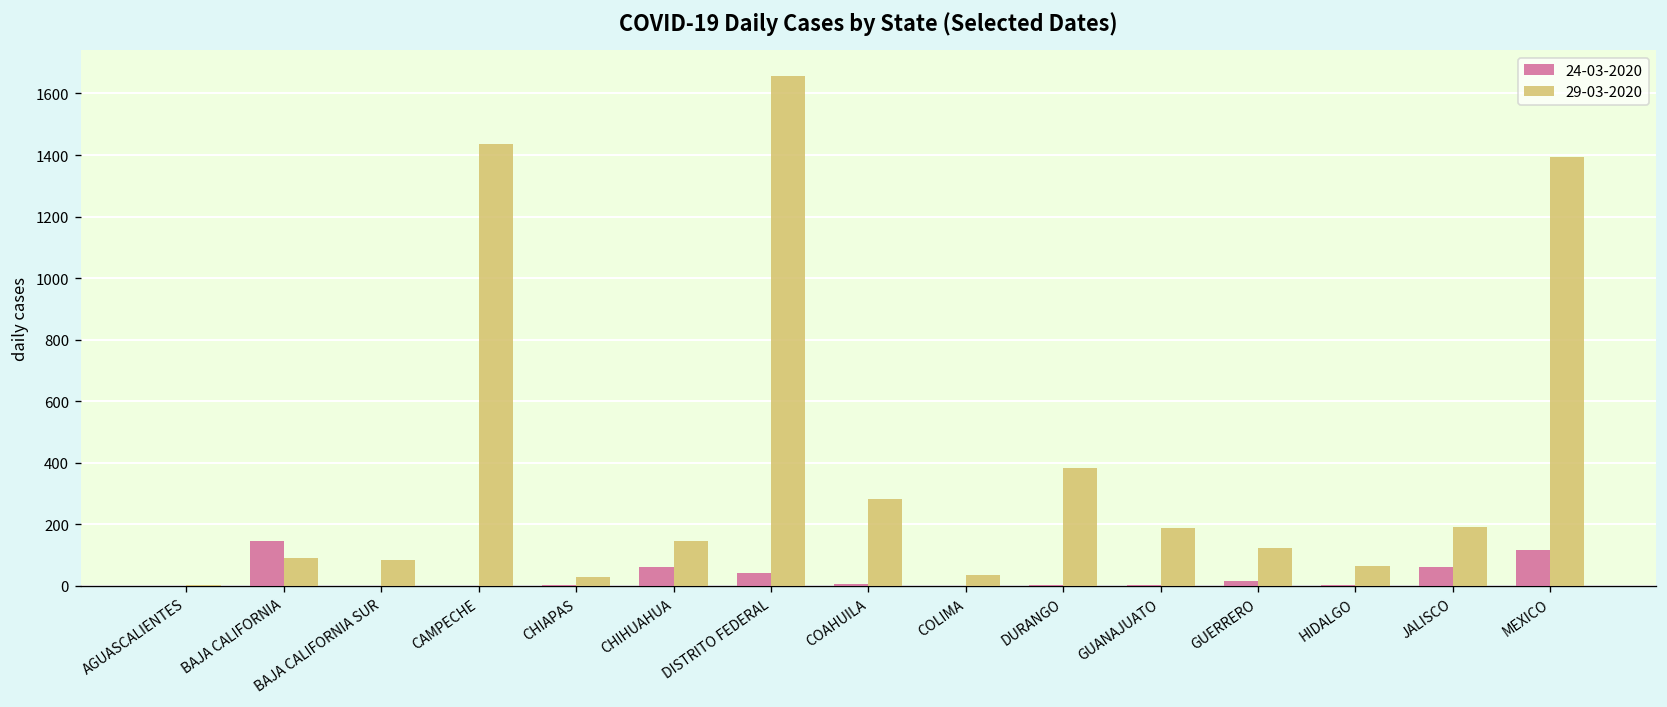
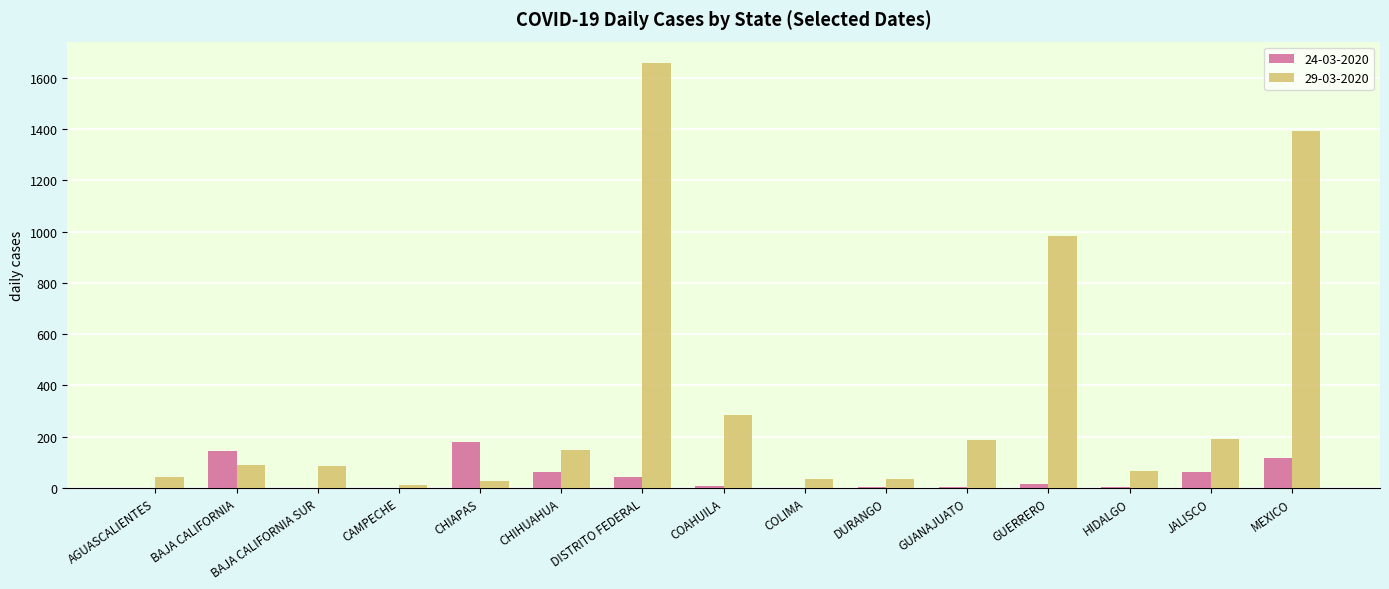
  {
    "24-03-2020": {
      "AGUASCALIENTES": 0,
      "BAJA CALIFORNIA": 140,
      "BAJA CALIFORNIA SUR": 0,
      "CAMPECHE": 0,
-     "CHIAPAS": 0,
+     "CHIAPAS": 180,
      "CHIHUAHUA": 60,
      "DISTRITO FEDERAL": 40,
      "COLIMA": 0,
      "GUERRERO": 20,
      "JALISCO": 60,
      "MEXICO": 120
    },
    "29-03-2020": {
-     "AGUASCALIENTES": 0,
+     "AGUASCALIENTES": 40,
      "BAJA CALIFORNIA": 90,
      "BAJA CALIFORNIA SUR": 80,
-     "CAMPECHE": 1440,
+     "CAMPECHE": 10,
      "CHIAPAS": 30,
      "CHIHUAHUA": 150,
      "DISTRITO FEDERAL": 1660,
      "COAHUILA": 280,
      "COLIMA": 30,
-     "DURANGO": 380,
+     "DURANGO": 30,
      "GUANAJUATO": 190,
-     "GUERRERO": 120,
+     "GUERRERO": 980,
      "HIDALGO": 60,
      "JALISCO": 190,
      "MEXICO": 1390
    }
  }
